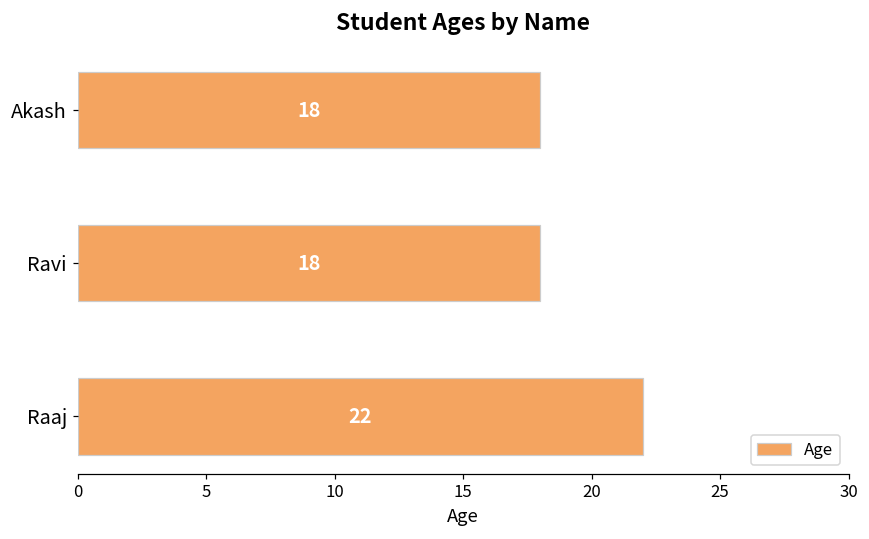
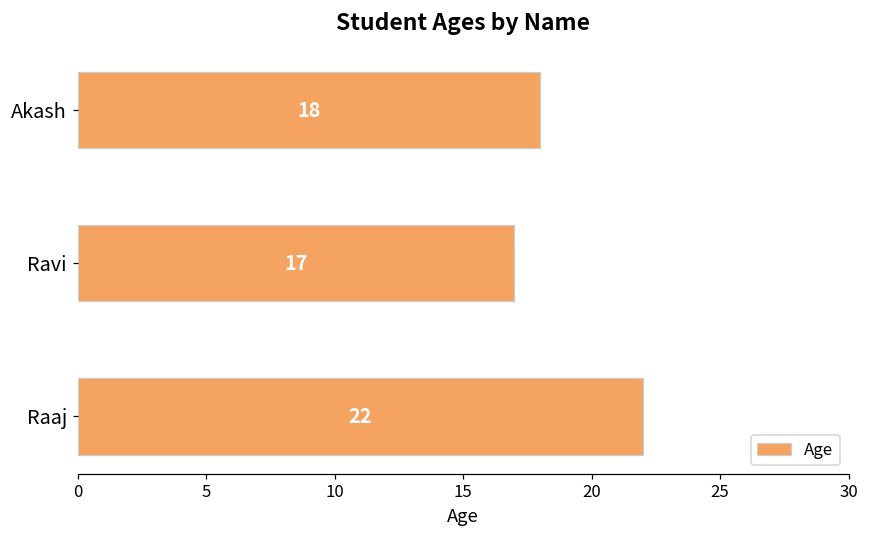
  {
    "Akash": 18,
-   "Ravi": 18,
+   "Ravi": 17,
    "Raaj": 22
  }
